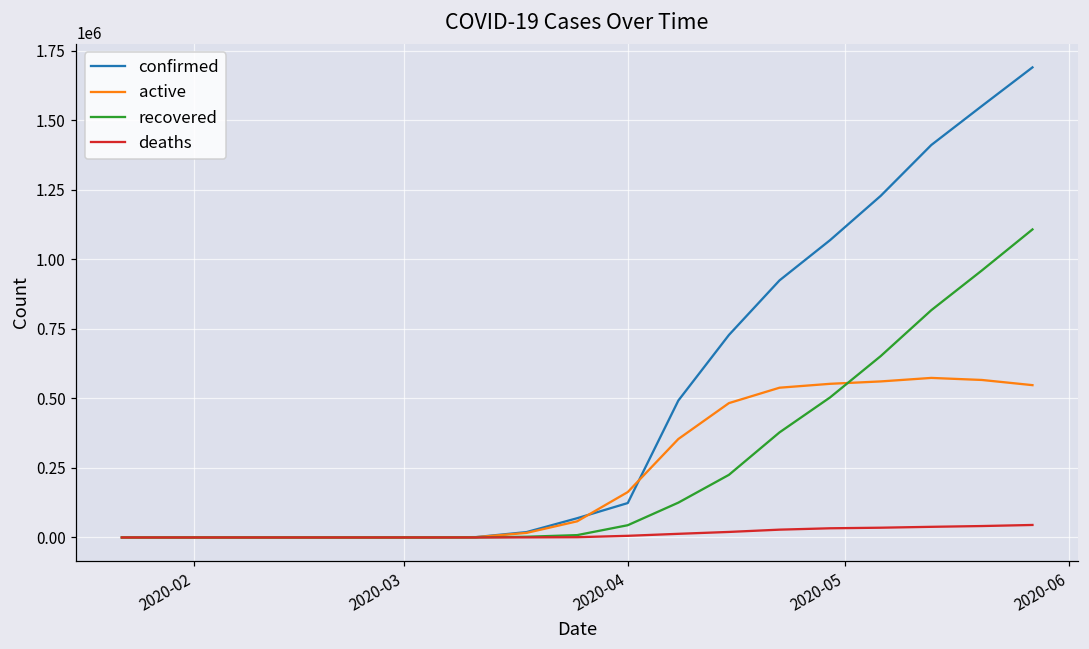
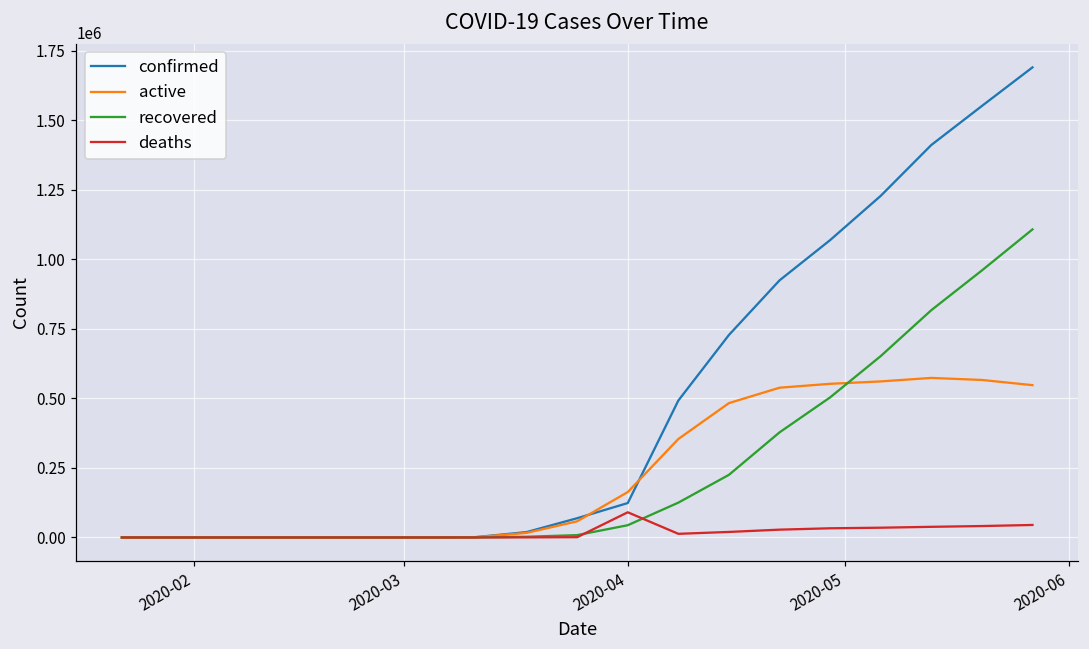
  {
    "confirmed": {
      "2020-04": 120000
    },
    "active": {
      "2020-04": 160000
    },
    "recovered": {
      "2020-04": 40000
    },
    "deaths": {
-     "2020-04": 10000
+     "2020-04": 90000
    }
  }
